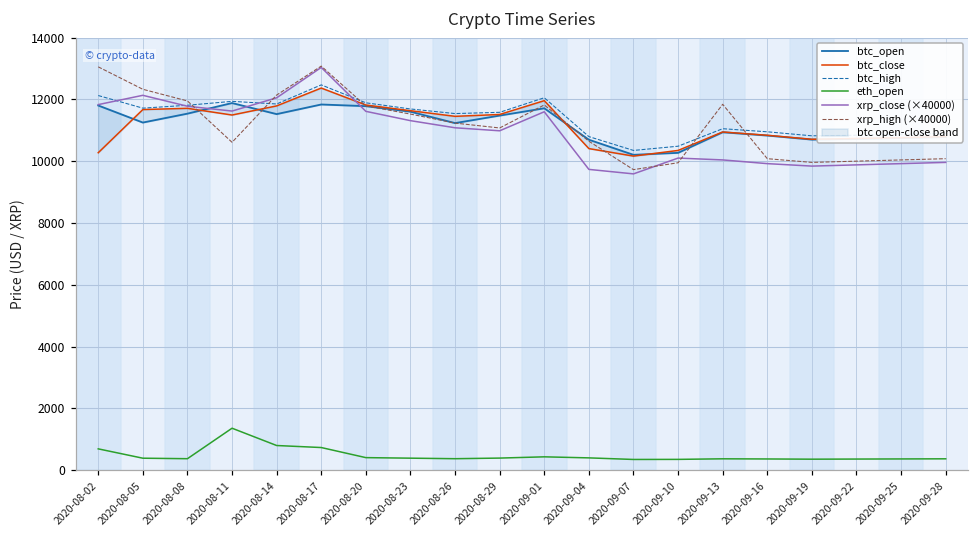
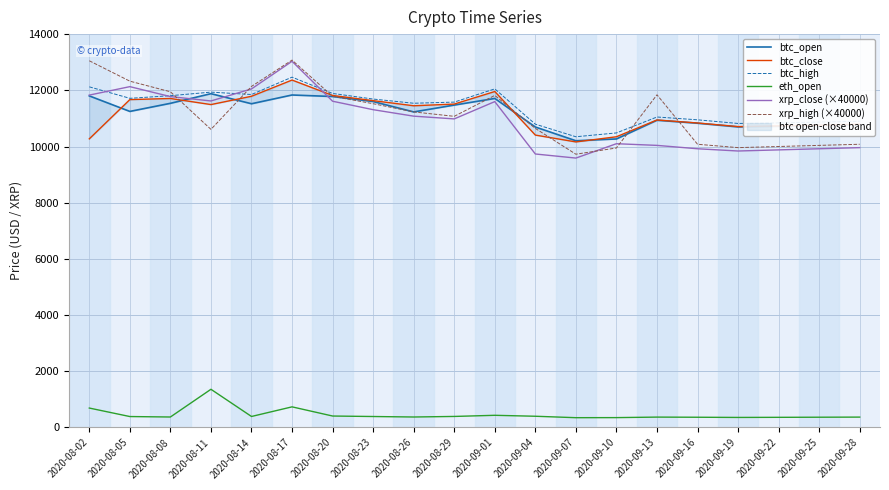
  {
    "btc_close": {
      "2020-08-02": 10300,
      "2020-08-11": 11500,
      "2020-09-04": 10400
    },
    "eth_open": {
      "2020-08-02": 700,
      "2020-08-05": 400,
      "2020-08-08": 400,
      "2020-08-11": 1400,
-     "2020-08-14": 800,
+     "2020-08-14": 400,
      "2020-08-17": 700,
      "2020-08-20": 400,
      "2020-08-23": 400,
      "2020-08-26": 400,
      "2020-08-29": 400,
      "2020-09-01": 400,
      "2020-09-04": 400,
      "2020-09-07": 300,
      "2020-09-10": 400,
      "2020-09-13": 400,
      "2020-09-16": 400,
      "2020-09-19": 400,
      "2020-09-22": 400,
      "2020-09-25": 400,
      "2020-09-28": 400
    },
    "xrp_close (×40000)": {
      "2020-08-05": 12100,
      "2020-08-11": 11600,
      "2020-08-20": 11600,
      "2020-08-23": 11300,
      "2020-08-26": 11100,
      "2020-08-29": 11000,
      "2020-09-01": 11600,
      "2020-09-04": 9700,
      "2020-09-07": 9600,
      "2020-09-10": 10100,
      "2020-09-13": 10000,
      "2020-09-16": 9900,
      "2020-09-19": 9800,
      "2020-09-22": 9900,
      "2020-09-25": 9900,
      "2020-09-28": 10000
    },
    "xrp_high (×40000)": {
      "2020-08-02": 13100,
      "2020-08-05": 12300,
      "2020-08-08": 11900,
      "2020-08-11": 10600,
      "2020-08-29": 11100,
      "2020-09-01": 11800,
      "2020-09-07": 9700,
      "2020-09-10": 9900,
      "2020-09-13": 11800,
      "2020-09-16": 10100,
      "2020-09-19": 10000,
      "2020-09-22": 10000,
      "2020-09-25": 10000,
      "2020-09-28": 10100
    }
  }
